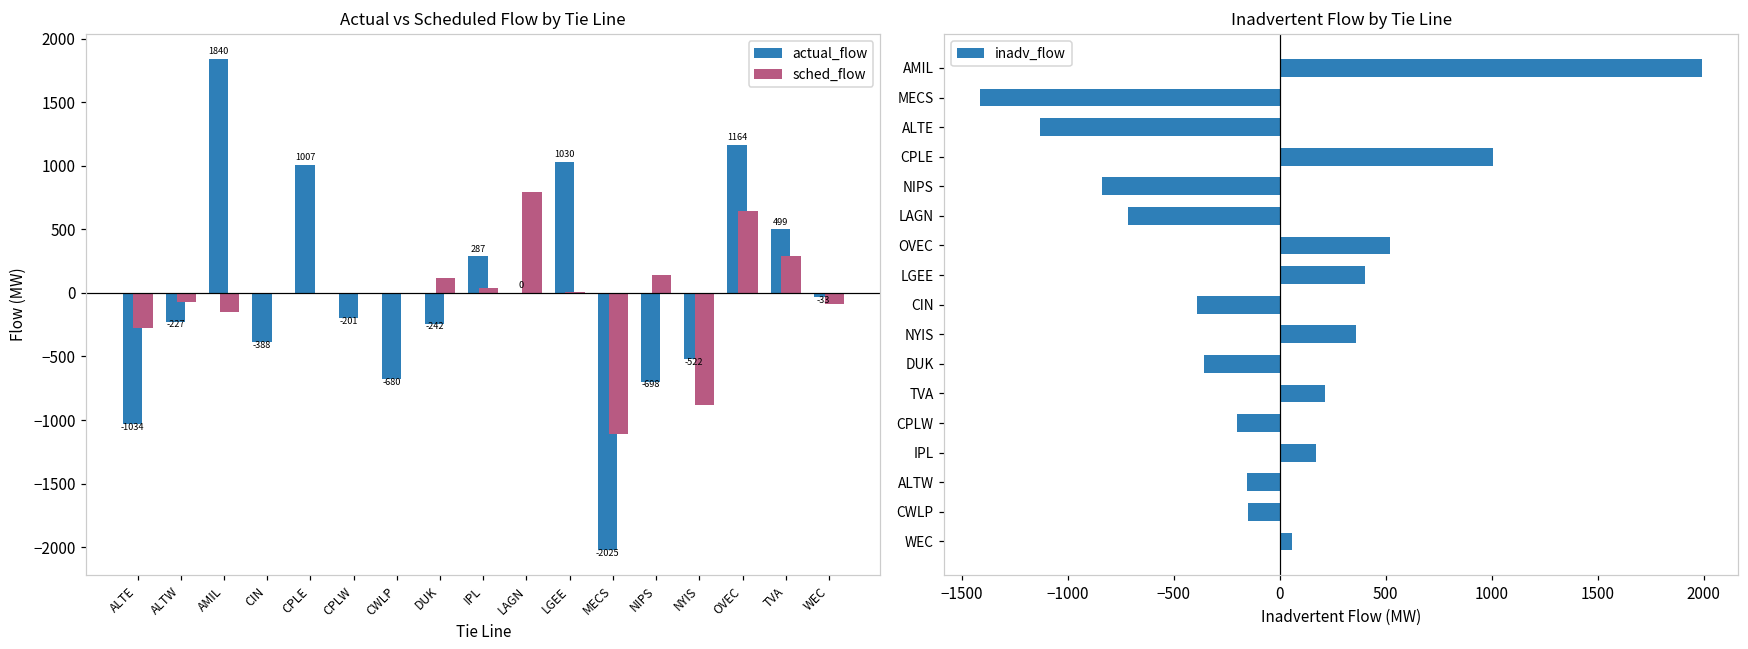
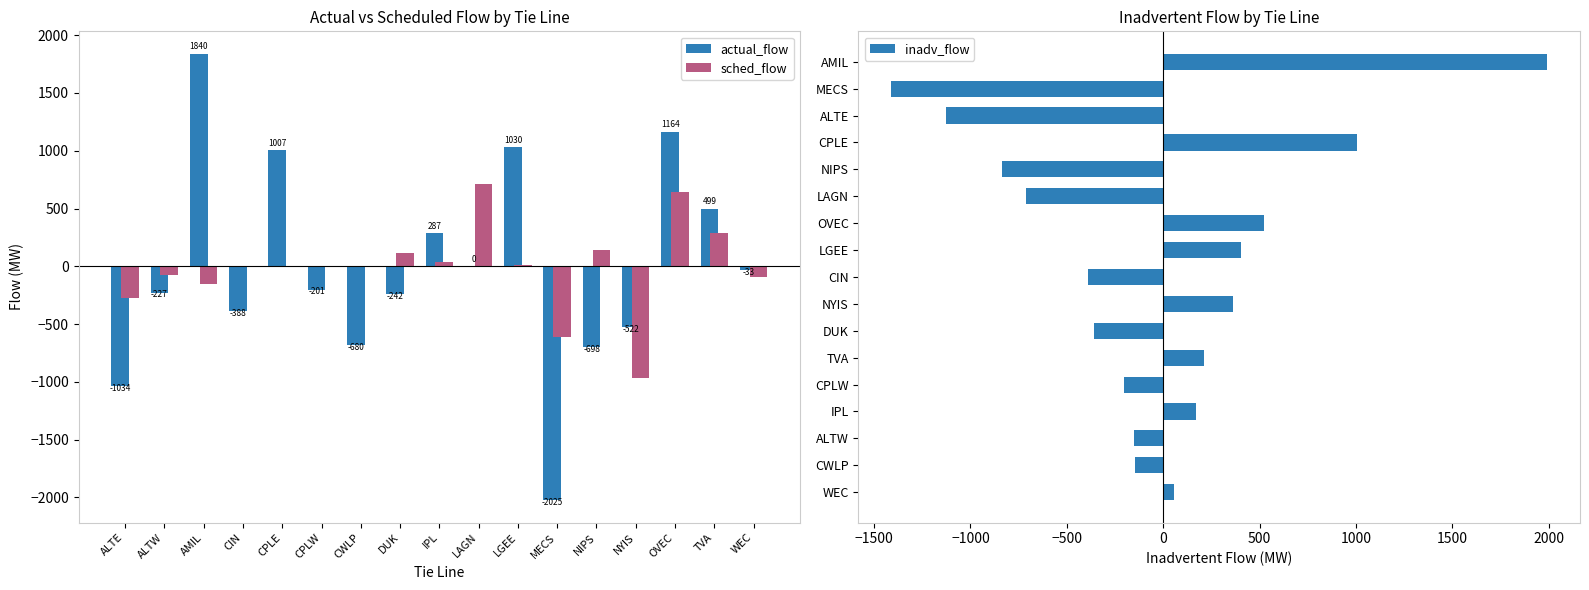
  {
    "Actual vs Scheduled Flow by Tie Line": {
      "actual_flow": {
        "ALTE": -1034,
        "ALTW": -227,
        "AMIL": 1840,
        "CIN": -388,
        "CPLE": 1007,
        "CPLW": -201,
        "CWLP": -680,
        "DUK": -242,
        "IPL": 287,
        "LAGN": 0,
        "LGEE": 1030,
        "MECS": -2025,
        "NIPS": -698,
        "NYIS": -522,
        "OVEC": 1164,
        "TVA": 499,
        "WEC": -33
      },
      "sched_flow": {
        "ALTE": -280,
        "ALTW": -80,
        "AMIL": -150,
        "CIN": 0,
        "CPLE": 0,
        "CPLW": 0,
        "CWLP": 0,
        "DUK": 120,
        "IPL": 40,
-       "LAGN": 790,
-       "MECS": -1110,
+       "LAGN": 710,
+       "MECS": -610,
        "NIPS": 140,
-       "NYIS": -880,
+       "NYIS": -970,
        "OVEC": 640,
        "TVA": 290,
        "WEC": -90
      }
    },
    "Inadvertent Flow by Tie Line": {
      "AMIL": 1990,
      "MECS": -1410,
      "ALTE": -1130,
      "CPLE": 1010,
      "NIPS": -840,
      "LAGN": -710,
      "OVEC": 520,
      "LGEE": 400,
      "CIN": -390,
      "NYIS": 360,
      "DUK": -360,
      "TVA": 210,
      "CPLW": -200,
      "IPL": 170,
      "ALTW": -150,
      "CWLP": -150,
      "WEC": 60
    }
  }
